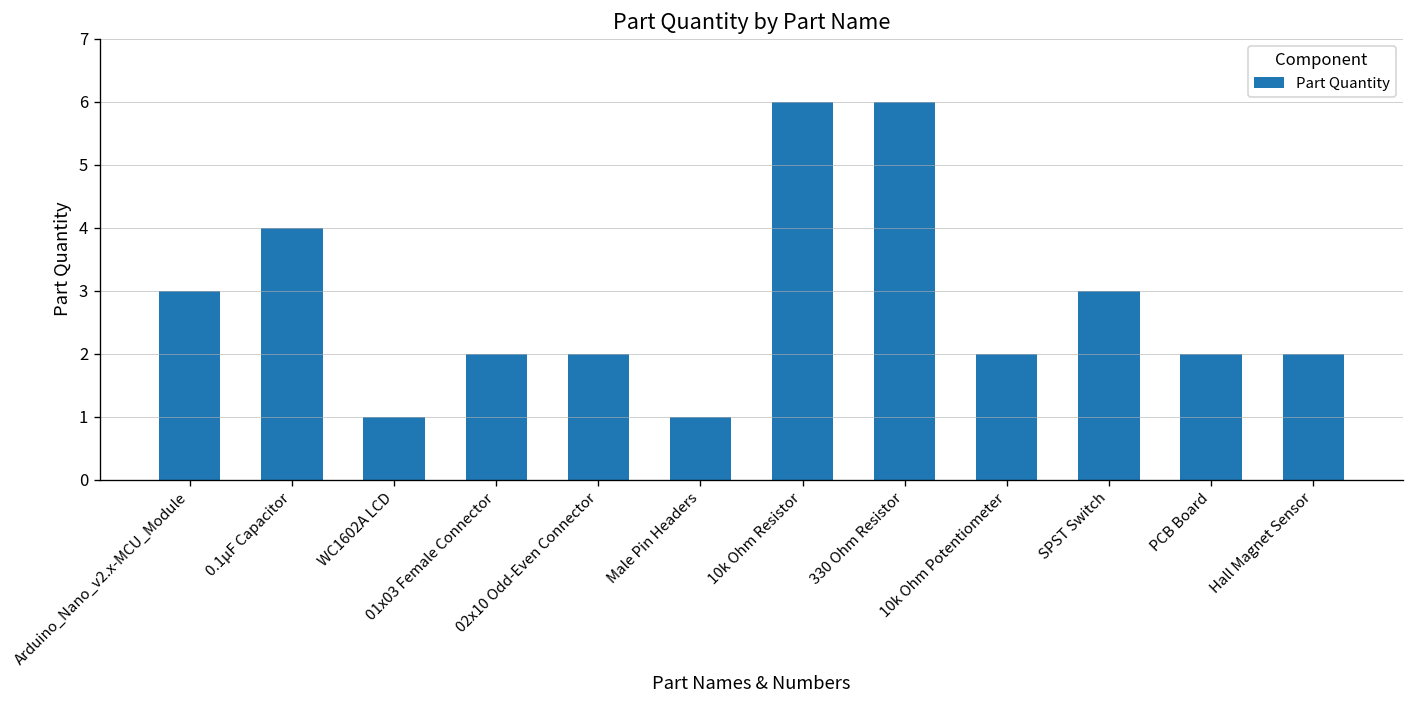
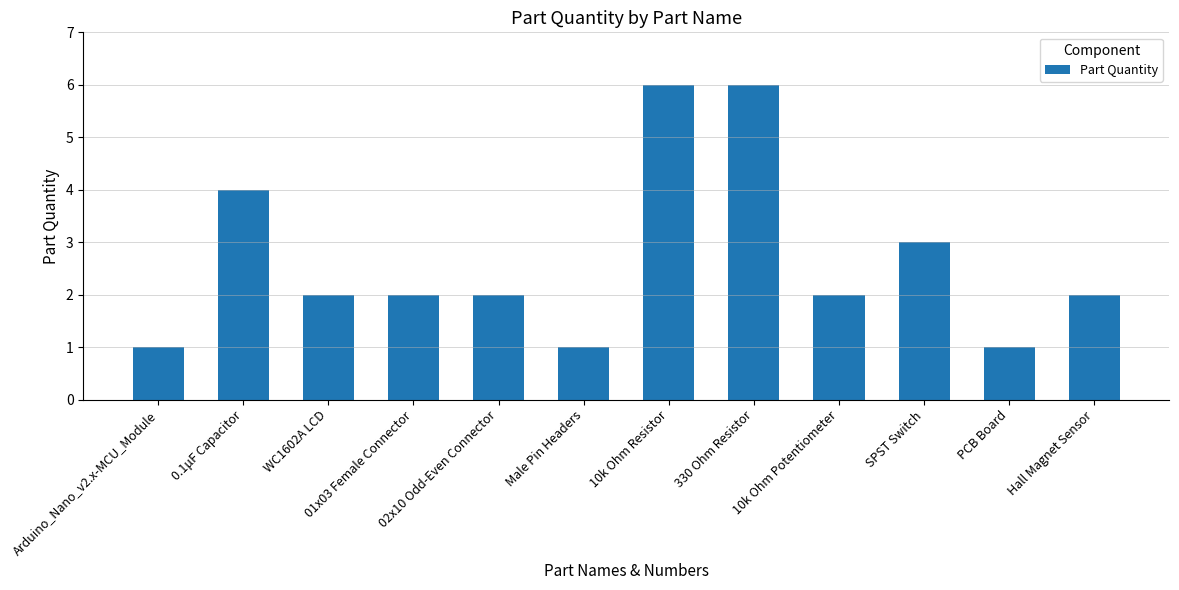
  {
-   "Arduino_Nano_v2.x-MCU_Module": 3,
+   "Arduino_Nano_v2.x-MCU_Module": 1,
    "0.1μF Capacitor": 4,
-   "WC1602A LCD": 1,
+   "WC1602A LCD": 2,
    "01x03 Female Connector": 2,
    "02x10 Odd-Even Connector": 2,
    "Male Pin Headers": 1,
    "10k Ohm Resistor": 6,
    "330 Ohm Resistor": 6,
    "10k Ohm Potentiometer": 2,
    "SPST Switch": 3,
-   "PCB Board": 2,
+   "PCB Board": 1,
    "Hall Magnet Sensor": 2
  }
